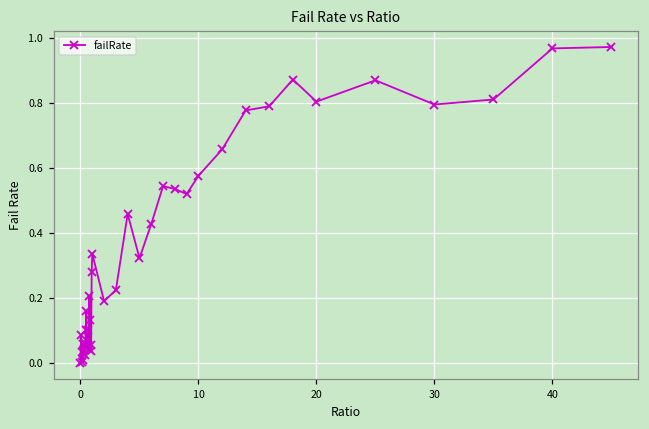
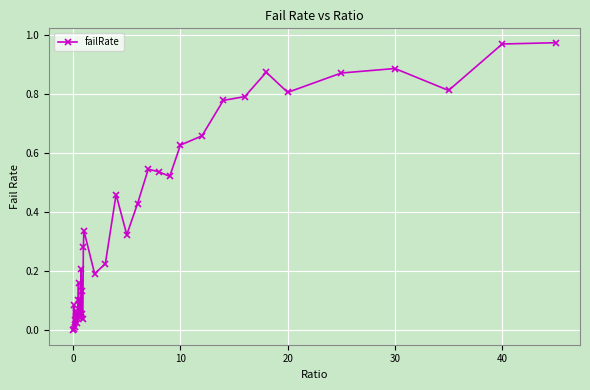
  {
    "0": 0.00,
-   "10": 0.58,
+   "10": 0.63,
    "20": 0.81,
-   "30": 0.80,
+   "30": 0.89,
    "40": 0.97
  }
